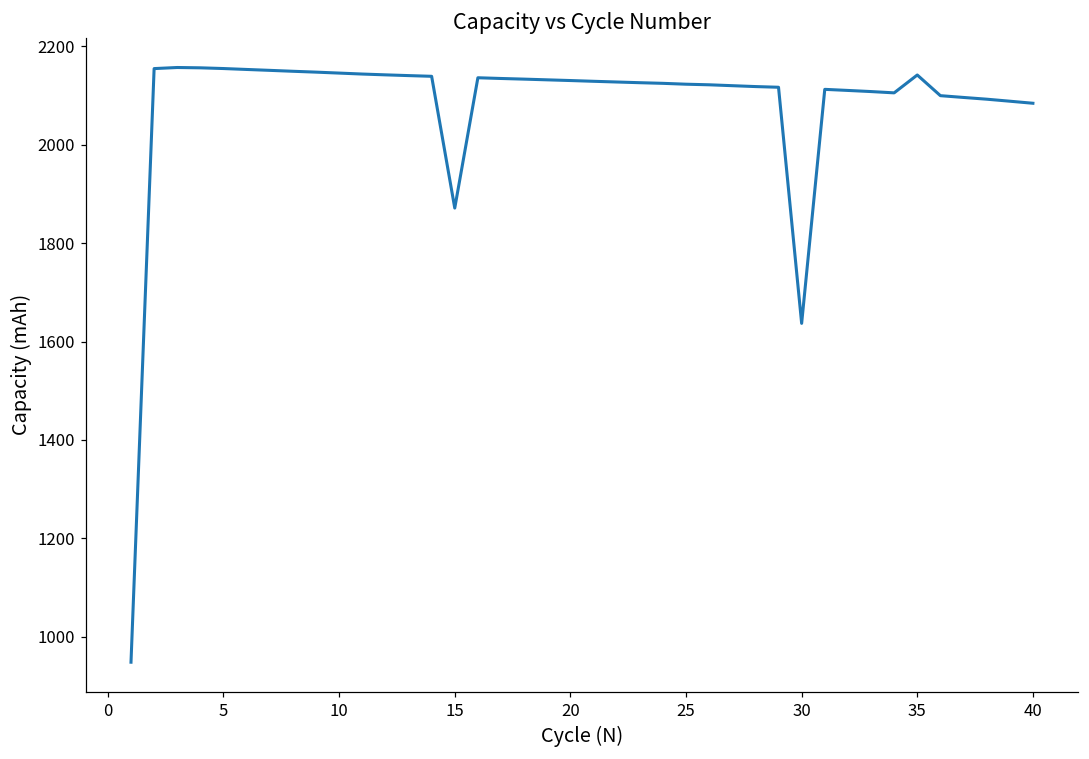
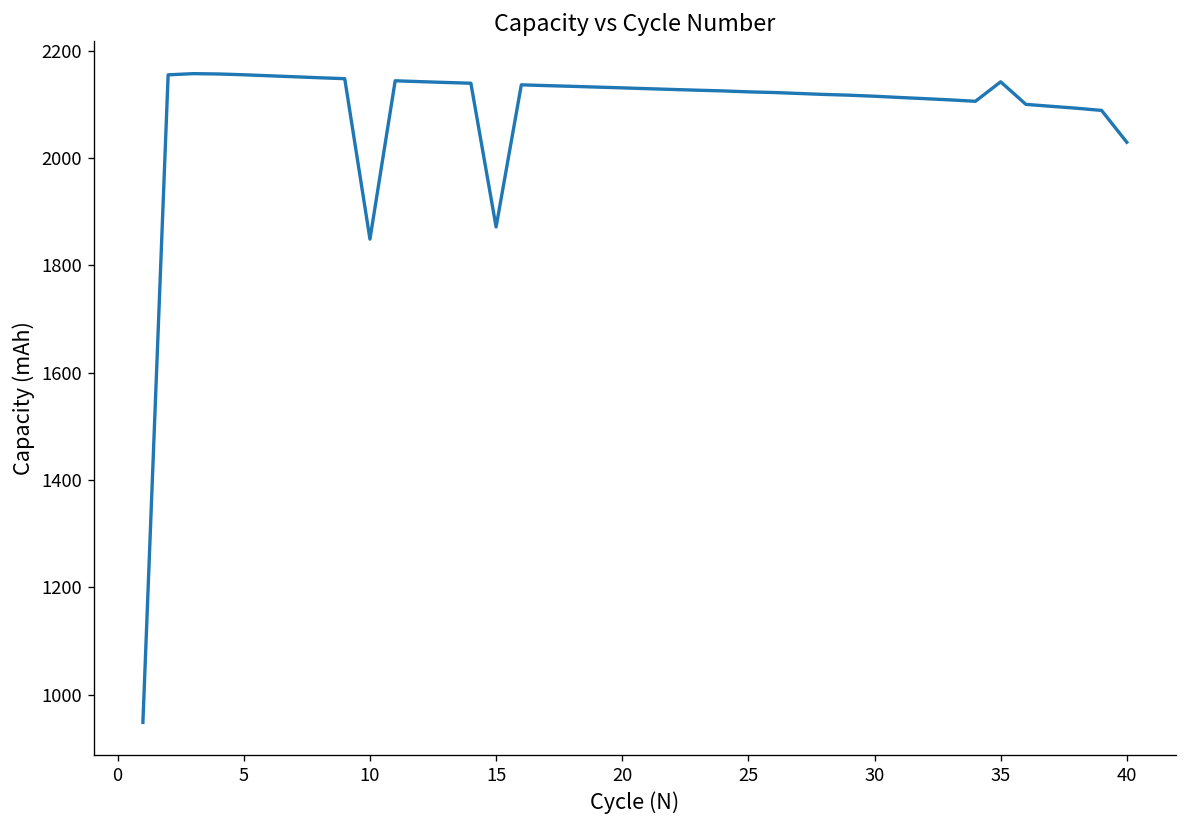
  {
    "5": 2150,
-   "10": 2150,
+   "10": 1850,
    "15": 1870,
    "20": 2130,
    "25": 2120,
-   "30": 1640,
+   "30": 2110,
    "35": 2140,
-   "40": 2080
+   "40": 2030
  }
